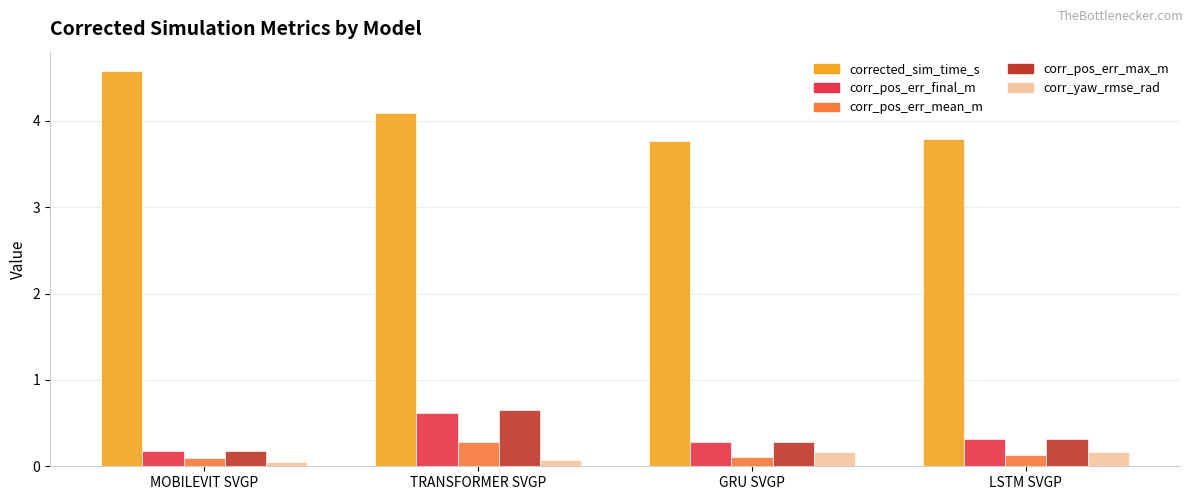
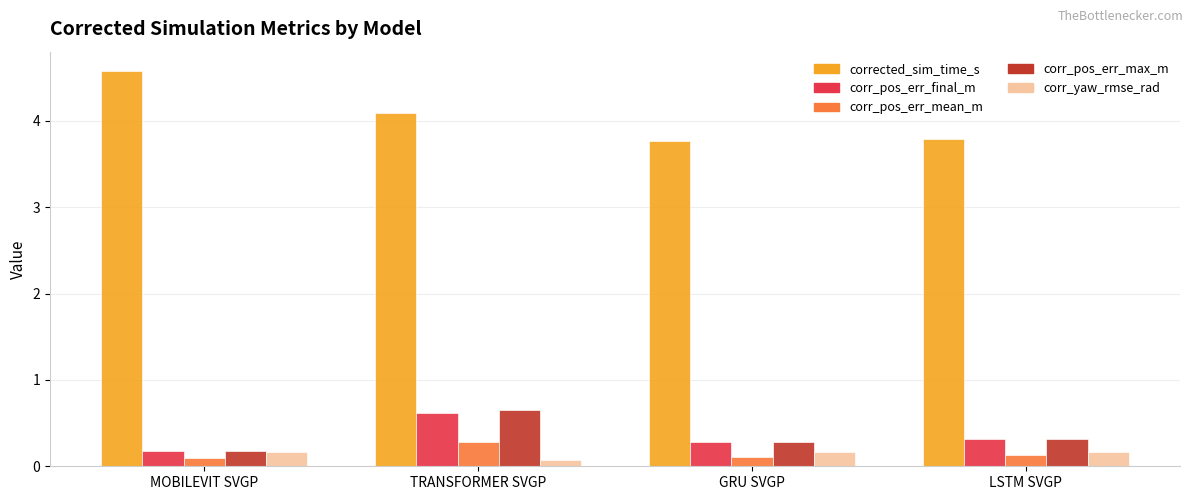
  {
    "corr_yaw_rmse_rad": {
-     "MOBILEVIT SVGP": 0.1,
+     "MOBILEVIT SVGP": 0.2,
      "TRANSFORMER SVGP": 0.1,
      "GRU SVGP": 0.2,
      "LSTM SVGP": 0.2
    }
  }
